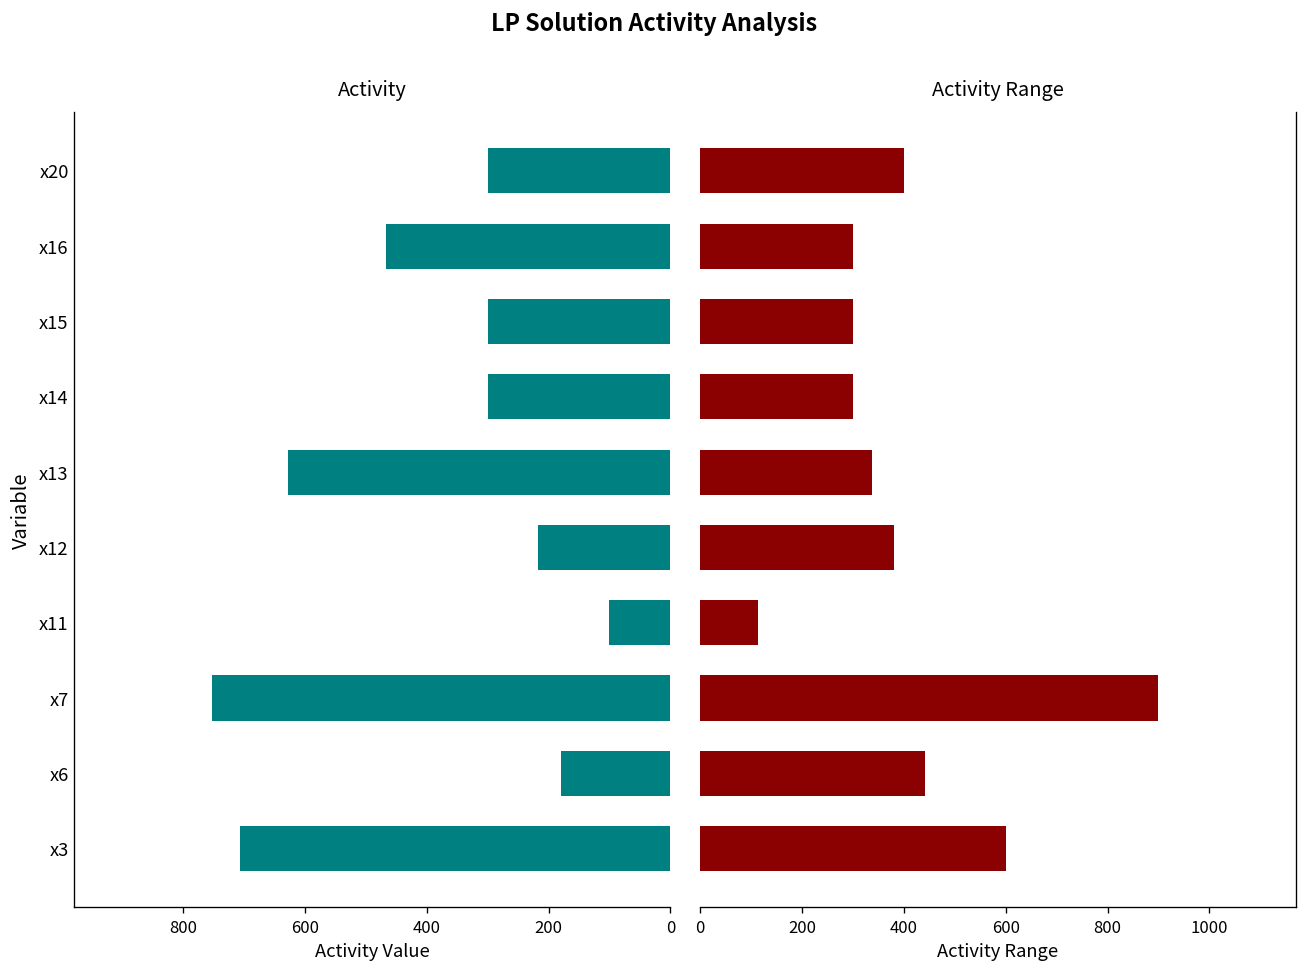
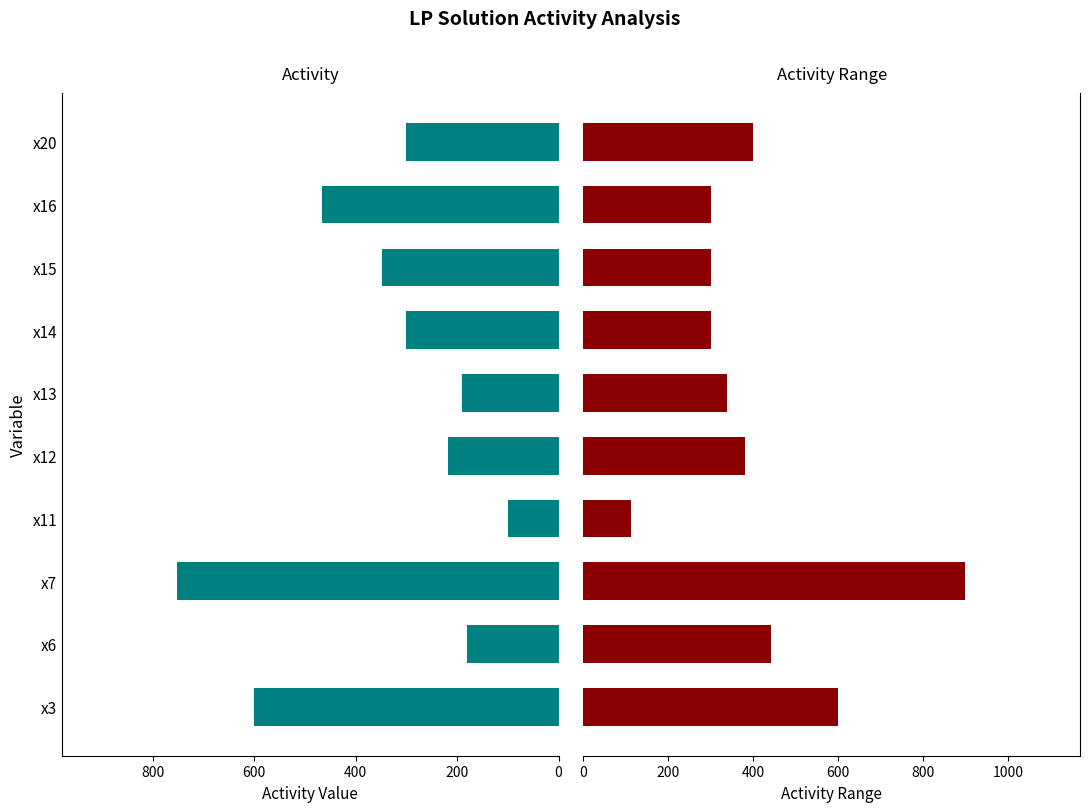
  {
    "Activity": {
      "x20": 300,
      "x16": 470,
-     "x15": 300,
+     "x15": 350,
      "x14": 300,
-     "x13": 630,
+     "x13": 190,
      "x12": 220,
      "x11": 100,
      "x7": 750,
      "x6": 180,
-     "x3": 710
+     "x3": 600
    }
  }
